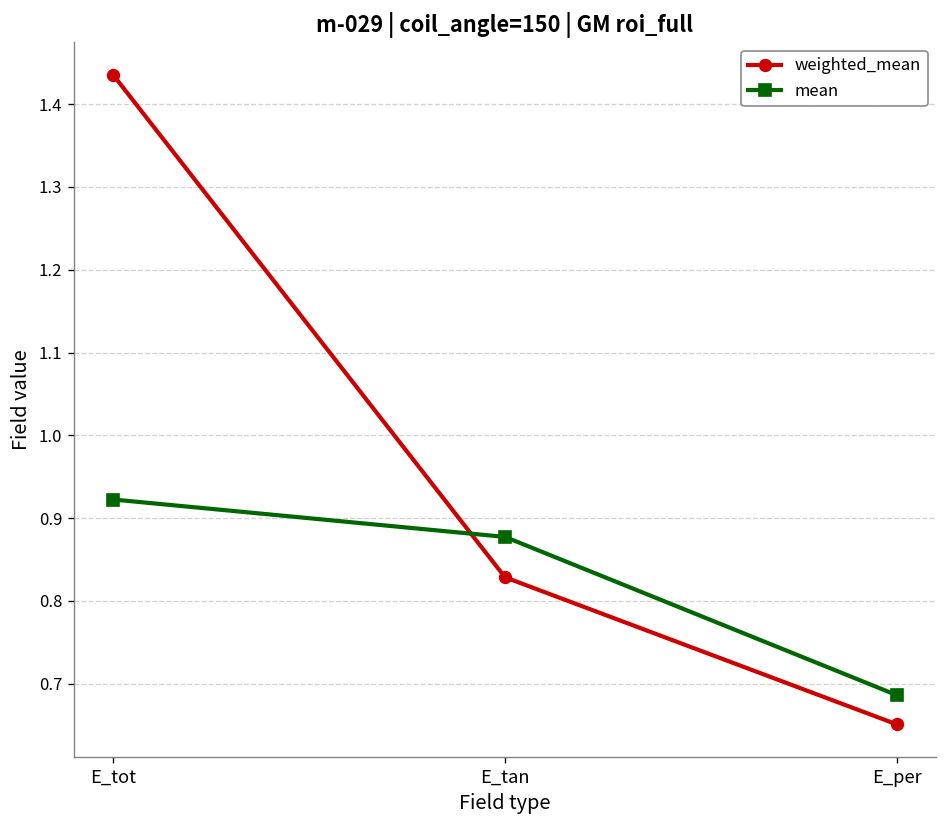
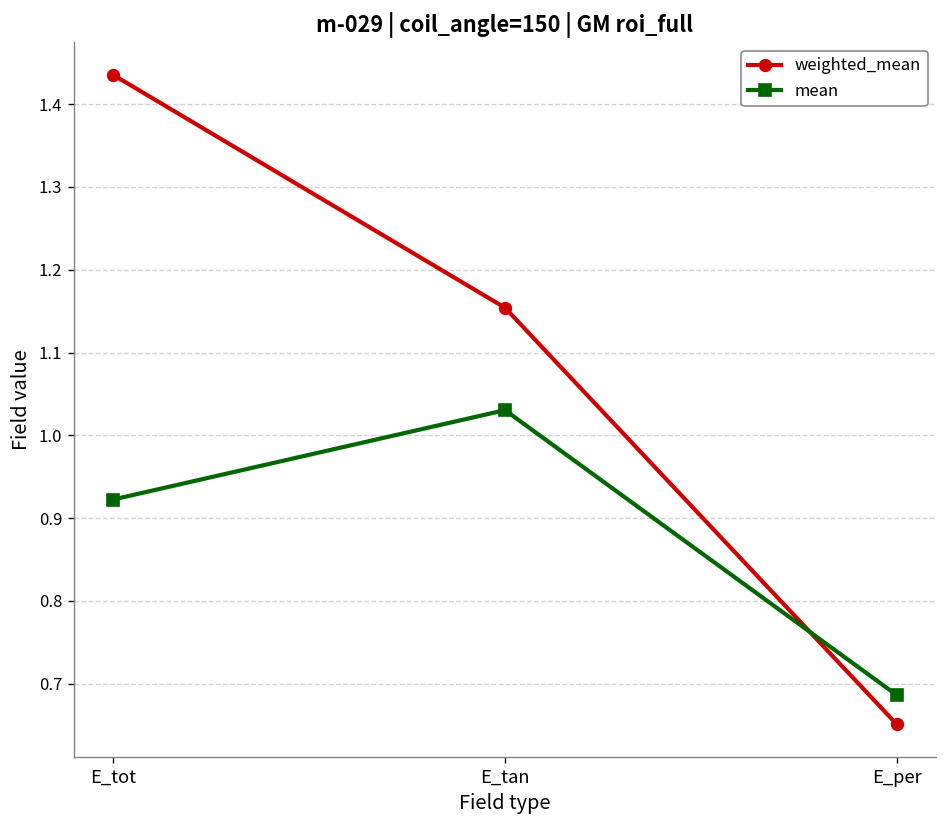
  {
    "weighted_mean": {
      "E_tot": 1.44,
-     "E_tan": 0.83,
+     "E_tan": 1.15,
      "E_per": 0.65
    },
    "mean": {
      "E_tot": 0.92,
-     "E_tan": 0.88,
+     "E_tan": 1.03,
      "E_per": 0.69
    }
  }
